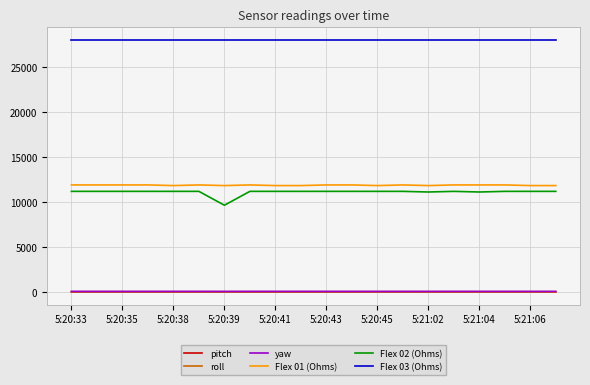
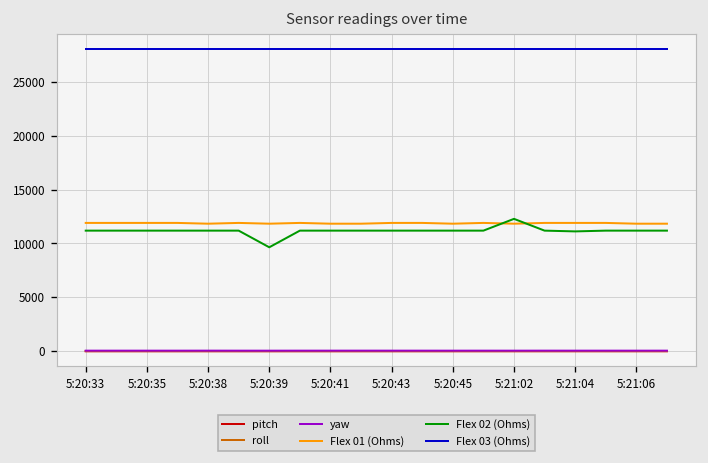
  {
    "Flex 01 (Ohms)": {
      "5:20:33": 12000,
      "5:20:35": 12000,
      "5:20:39": 12000,
      "5:20:41": 12000,
      "5:20:43": 12000,
      "5:20:45": 12000,
      "5:21:02": 12000,
      "5:21:04": 12000,
      "5:21:06": 12000
    },
    "Flex 02 (Ohms)": {
      "5:20:33": 11000,
      "5:20:35": 11000,
      "5:20:39": 10000,
      "5:20:41": 11000,
      "5:20:43": 11000,
      "5:20:45": 11000,
-     "5:21:02": 11000,
+     "5:21:02": 12000,
      "5:21:04": 11000,
      "5:21:06": 11000
    },
    "Flex 03 (Ohms)": {
      "5:20:33": 28000,
      "5:20:35": 28000,
      "5:20:39": 28000,
      "5:20:41": 28000,
      "5:20:43": 28000,
      "5:20:45": 28000,
      "5:21:02": 28000,
      "5:21:04": 28000,
      "5:21:06": 28000
    }
  }
